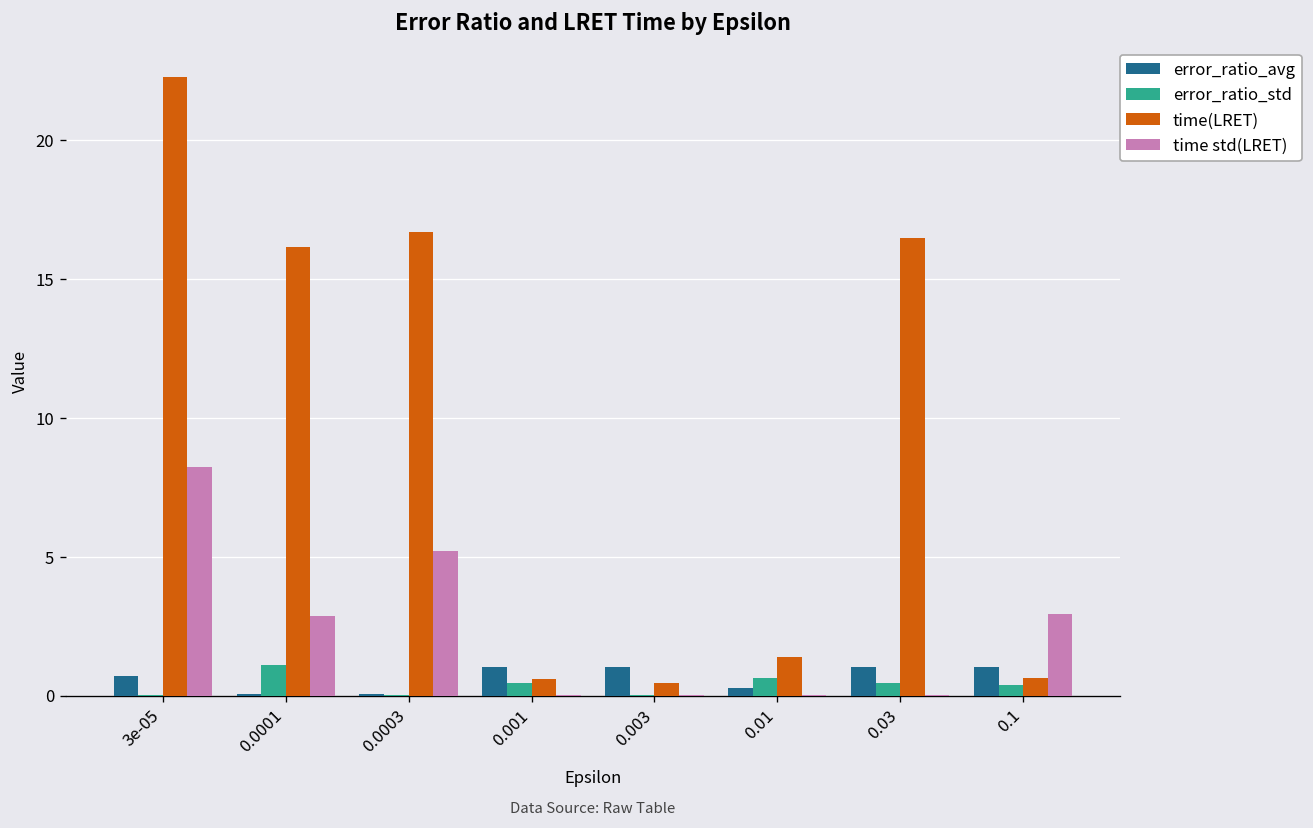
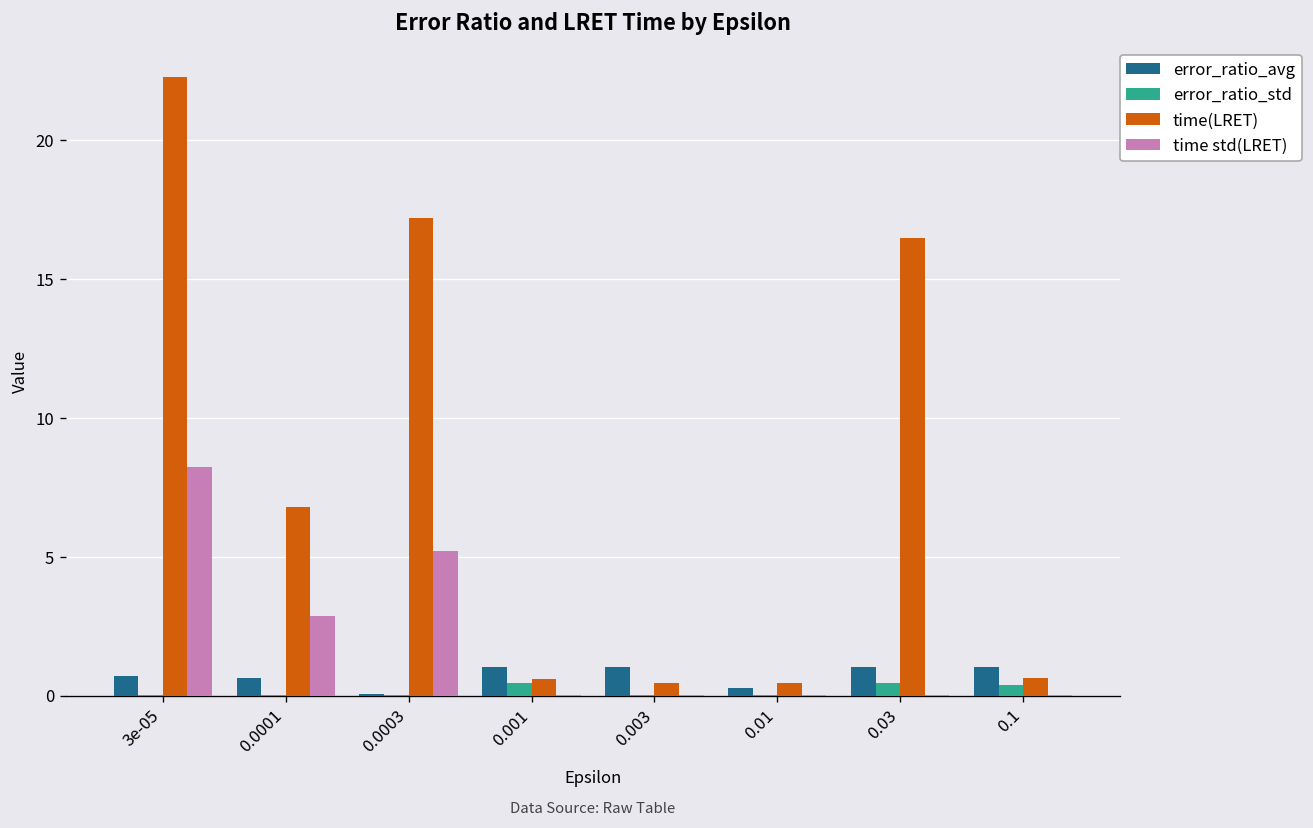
  {
    "error_ratio_avg": {
      "3e-05": 0.7,
-     "0.0001": 0.1,
+     "0.0001": 0.6,
      "0.001": 1.0,
      "0.003": 1.0,
      "0.01": 0.3,
      "0.03": 1.0,
      "0.1": 1.0
    },
    "error_ratio_std": {
-     "0.0001": 1.1,
+     "0.0001": 0.0,
      "0.001": 0.5,
-     "0.01": 0.6,
+     "0.01": 0.0,
      "0.03": 0.4,
      "0.1": 0.4
    },
    "time(LRET)": {
      "3e-05": 22.3,
-     "0.0001": 16.2,
-     "0.0003": 16.7,
+     "0.0001": 6.8,
+     "0.0003": 17.2,
      "0.001": 0.6,
      "0.003": 0.5,
-     "0.01": 1.4,
+     "0.01": 0.5,
      "0.03": 16.5,
      "0.1": 0.6
    },
    "time std(LRET)": {
      "3e-05": 8.2,
      "0.0001": 2.9,
      "0.0003": 5.2,
-     "0.1": 2.9
+     "0.1": 0.0
    }
  }
